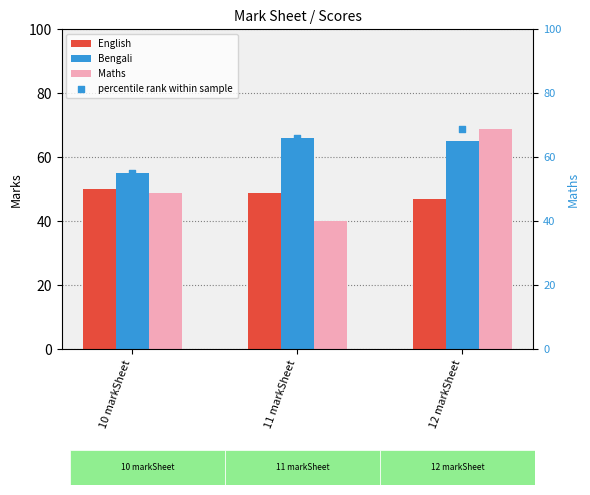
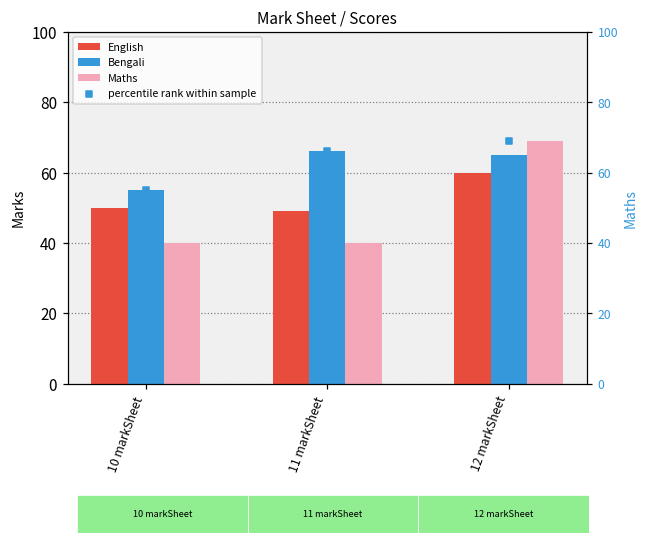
  {
    "Mark Sheet / Scores": {
      "English": {
        "10 markSheet": 50,
        "11 markSheet": 49,
-       "12 markSheet": 47
+       "12 markSheet": 60
      },
      "Maths": {
-       "10 markSheet": 49,
+       "10 markSheet": 40,
        "11 markSheet": 40,
        "12 markSheet": 69
      }
    }
  }
